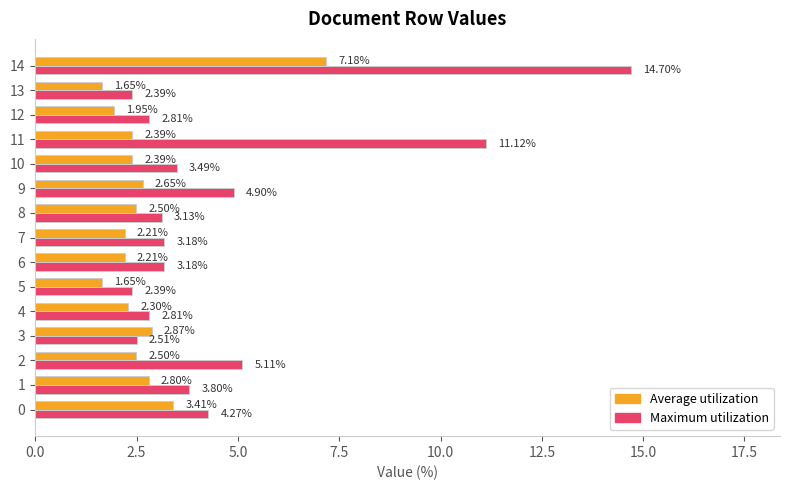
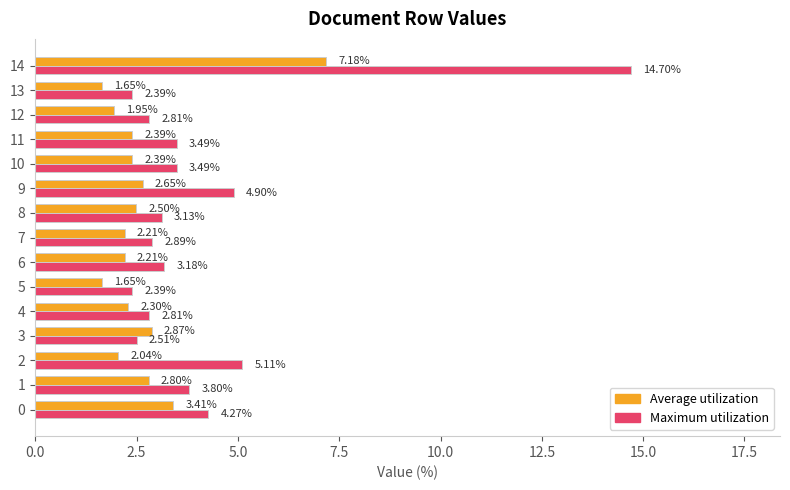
  {
    "Average utilization": {
      "14": "7.18%",
      "13": "1.65%",
      "12": "1.95%",
      "11": "2.39%",
      "10": "2.39%",
      "9": "2.65%",
      "8": "2.50%",
      "7": "2.21%",
      "6": "2.21%",
      "5": "1.65%",
      "4": "2.30%",
      "3": "2.87%",
-     "2": "2.50%",
+     "2": "2.04%",
      "1": "2.80%",
      "0": "3.41%"
    },
    "Maximum utilization": {
      "14": "14.70%",
      "13": "2.39%",
      "12": "2.81%",
-     "11": "11.12%",
+     "11": "3.49%",
      "10": "3.49%",
      "9": "4.90%",
      "8": "3.13%",
-     "7": "3.18%",
+     "7": "2.89%",
      "6": "3.18%",
      "5": "2.39%",
      "4": "2.81%",
      "3": "2.51%",
      "2": "5.11%",
      "1": "3.80%",
      "0": "4.27%"
    }
  }
